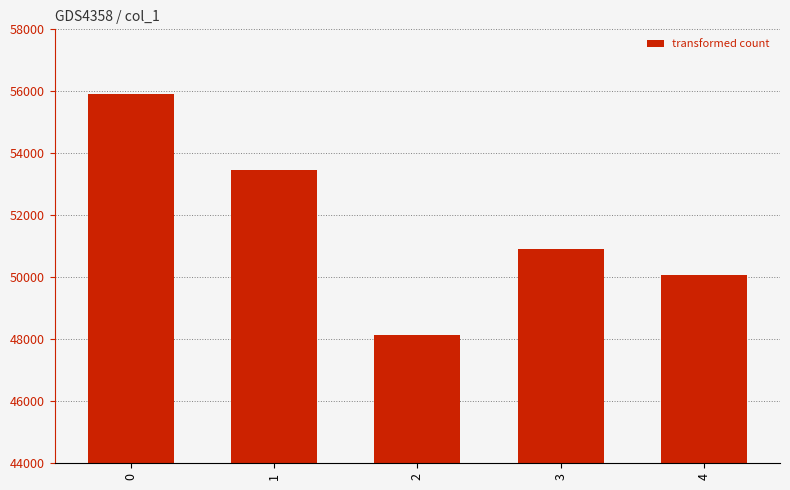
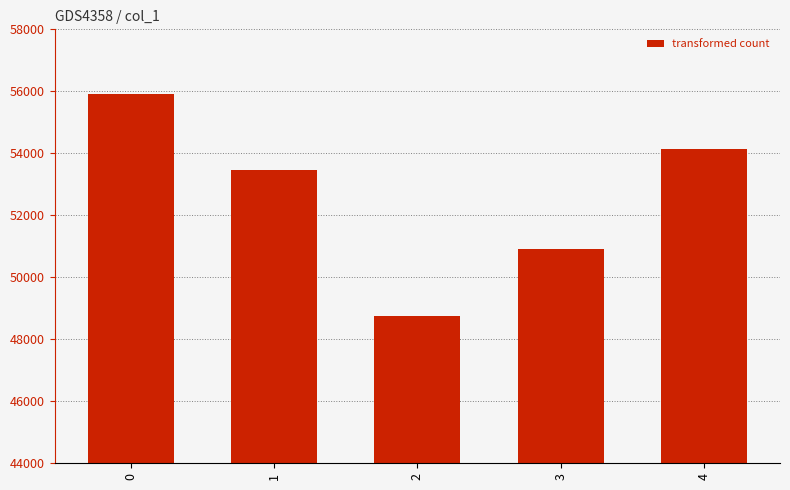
  {
    "0": 55900,
    "1": 53400,
-   "2": 48100,
+   "2": 48800,
    "3": 50900,
-   "4": 50100
+   "4": 54100
  }
